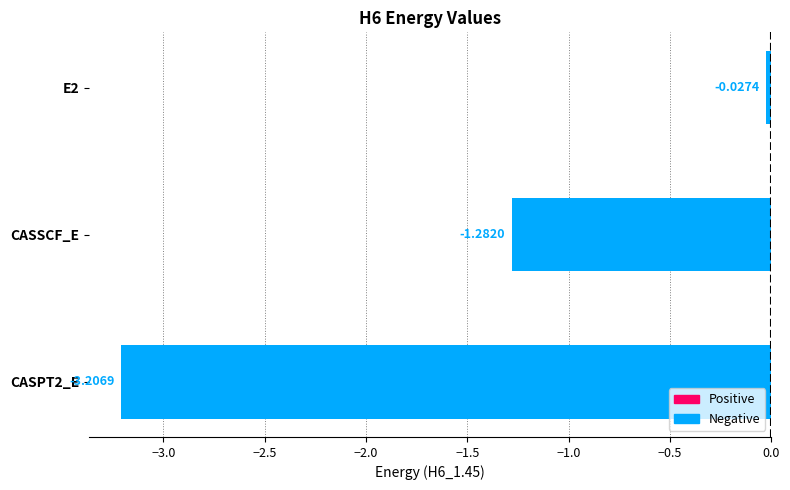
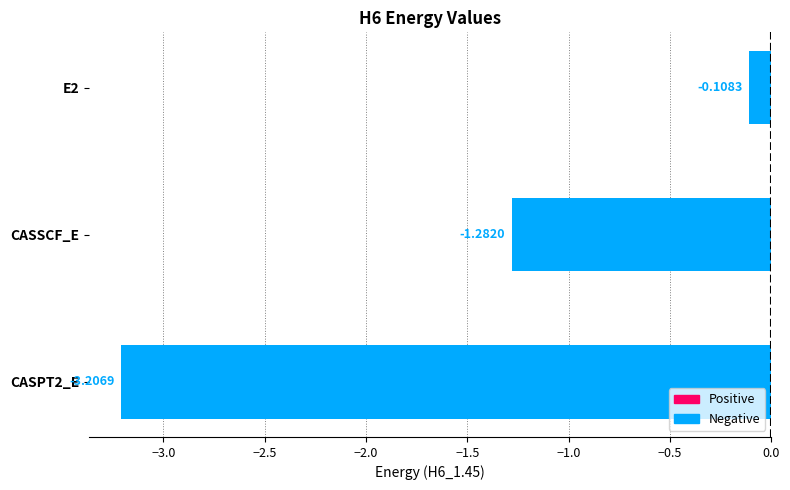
  {
-   "E2": -0.0274,
+   "E2": -0.1083,
    "CASSCF_E": -1.2820,
    "CASPT2_E": -3.2069
  }
